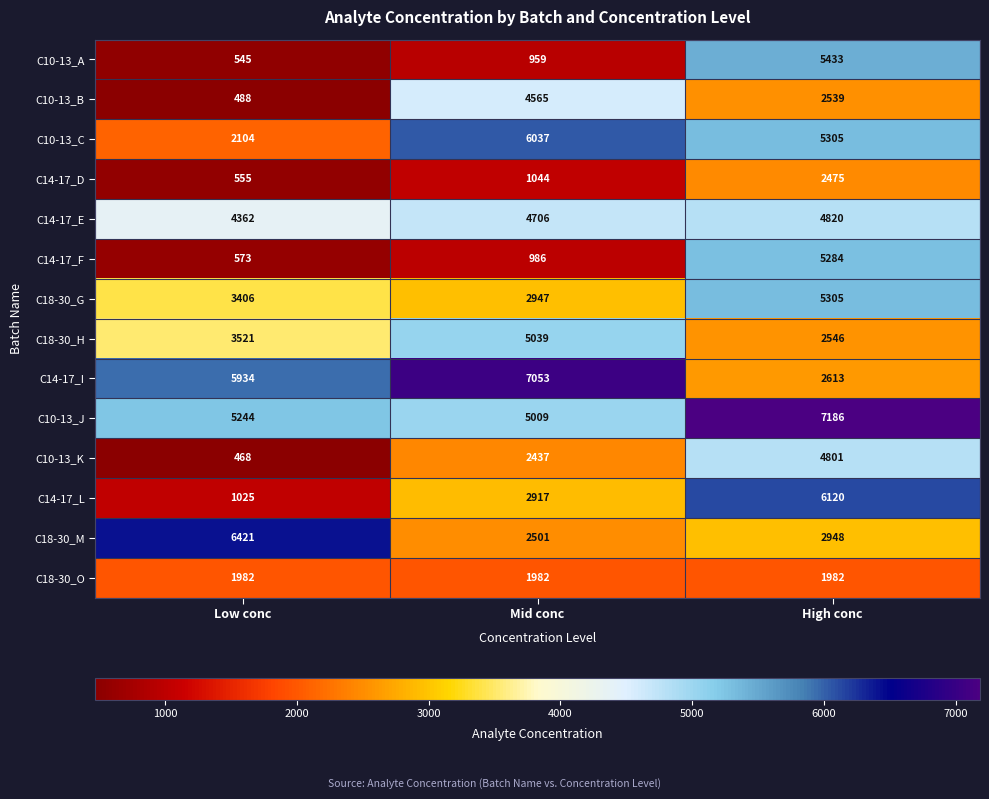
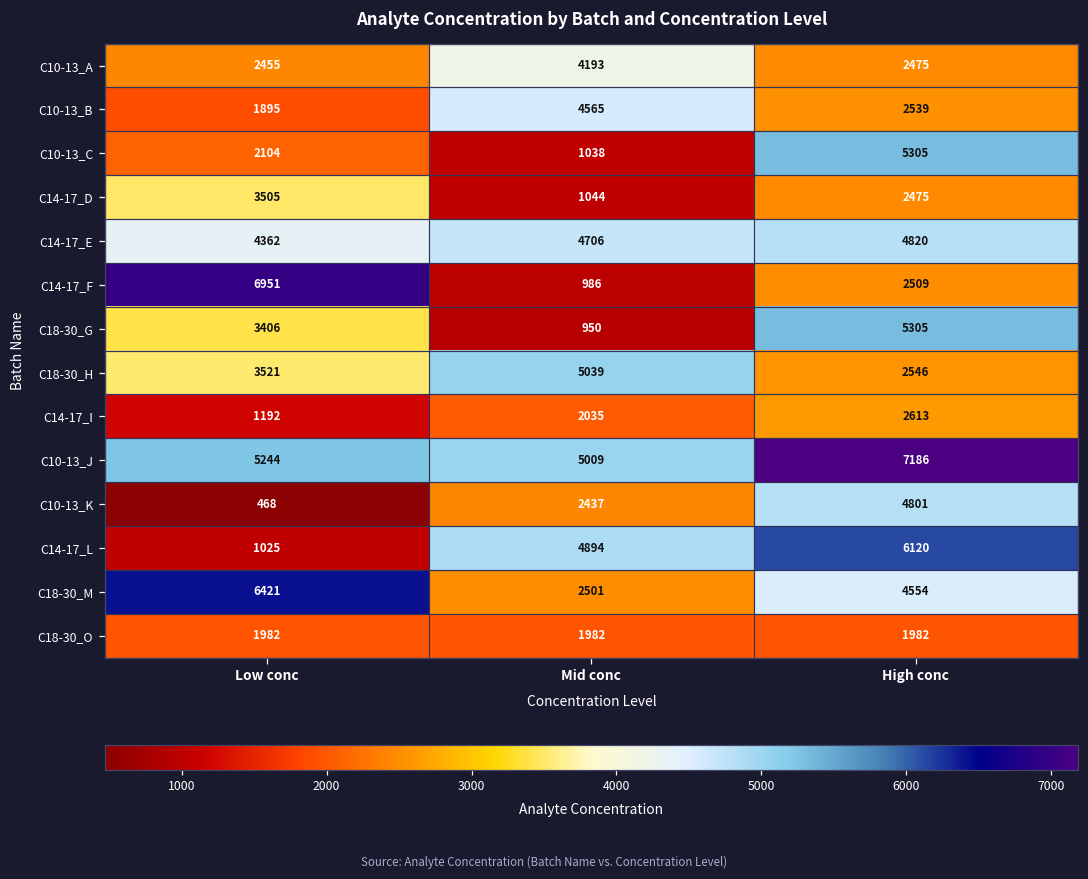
  {
    "C10-13_A": {
-     "Low conc": 545,
-     "Mid conc": 959,
-     "High conc": 5433
+     "Low conc": 2455,
+     "Mid conc": 4193,
+     "High conc": 2475
    },
    "C10-13_B": {
-     "Low conc": 488,
+     "Low conc": 1895,
      "Mid conc": 4565,
      "High conc": 2539
    },
    "C10-13_C": {
      "Low conc": 2104,
-     "Mid conc": 6037,
+     "Mid conc": 1038,
      "High conc": 5305
    },
    "C14-17_D": {
-     "Low conc": 555,
+     "Low conc": 3505,
      "Mid conc": 1044,
      "High conc": 2475
    },
    "C14-17_E": {
      "Low conc": 4362,
      "Mid conc": 4706,
      "High conc": 4820
    },
    "C14-17_F": {
-     "Low conc": 573,
+     "Low conc": 6951,
      "Mid conc": 986,
-     "High conc": 5284
+     "High conc": 2509
    },
    "C18-30_G": {
      "Low conc": 3406,
-     "Mid conc": 2947,
+     "Mid conc": 950,
      "High conc": 5305
    },
    "C18-30_H": {
      "Low conc": 3521,
      "Mid conc": 5039,
      "High conc": 2546
    },
    "C14-17_I": {
-     "Low conc": 5934,
-     "Mid conc": 7053,
+     "Low conc": 1192,
+     "Mid conc": 2035,
      "High conc": 2613
    },
    "C10-13_J": {
      "Low conc": 5244,
      "Mid conc": 5009,
      "High conc": 7186
    },
    "C10-13_K": {
      "Low conc": 468,
      "Mid conc": 2437,
      "High conc": 4801
    },
    "C14-17_L": {
      "Low conc": 1025,
-     "Mid conc": 2917,
+     "Mid conc": 4894,
      "High conc": 6120
    },
    "C18-30_M": {
      "Low conc": 6421,
      "Mid conc": 2501,
-     "High conc": 2948
+     "High conc": 4554
    },
    "C18-30_O": {
      "Low conc": 1982,
      "Mid conc": 1982,
      "High conc": 1982
    }
  }
